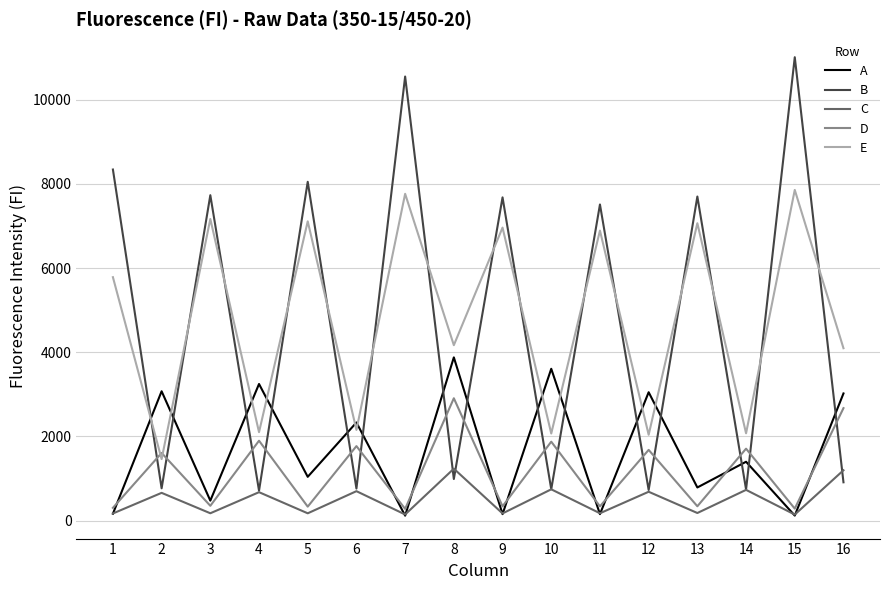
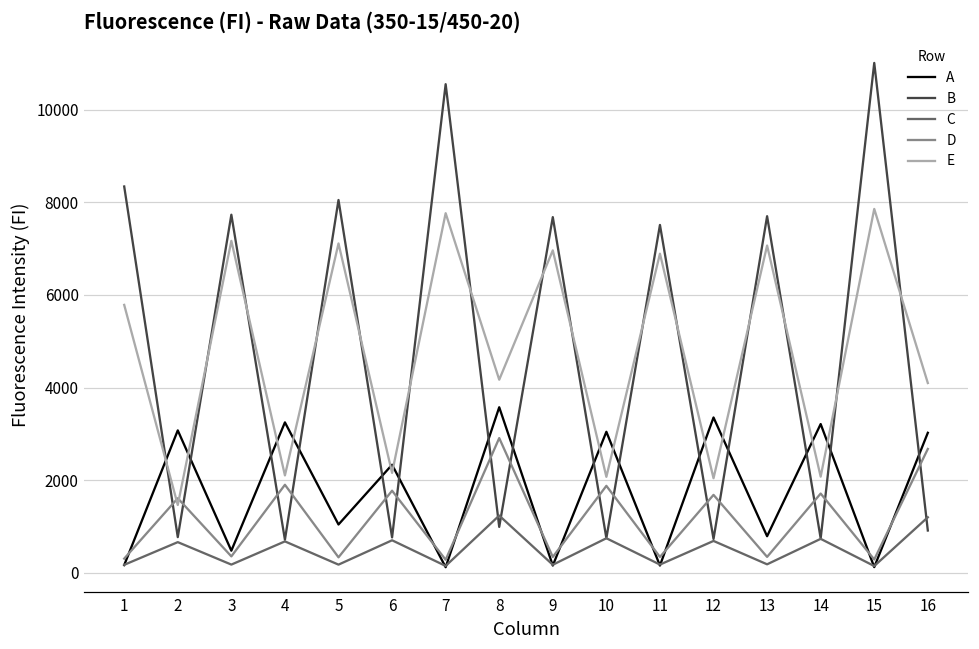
  {
    "A": {
      "2": 3100,
      "3": 500,
      "4": 3200,
      "5": 1000,
      "6": 2300,
-     "8": 3900,
-     "10": 3600,
-     "12": 3100,
+     "8": 3600,
+     "10": 3000,
+     "12": 3400,
      "13": 800,
-     "14": 1400,
+     "14": 3200,
      "16": 3000
    }
  }
